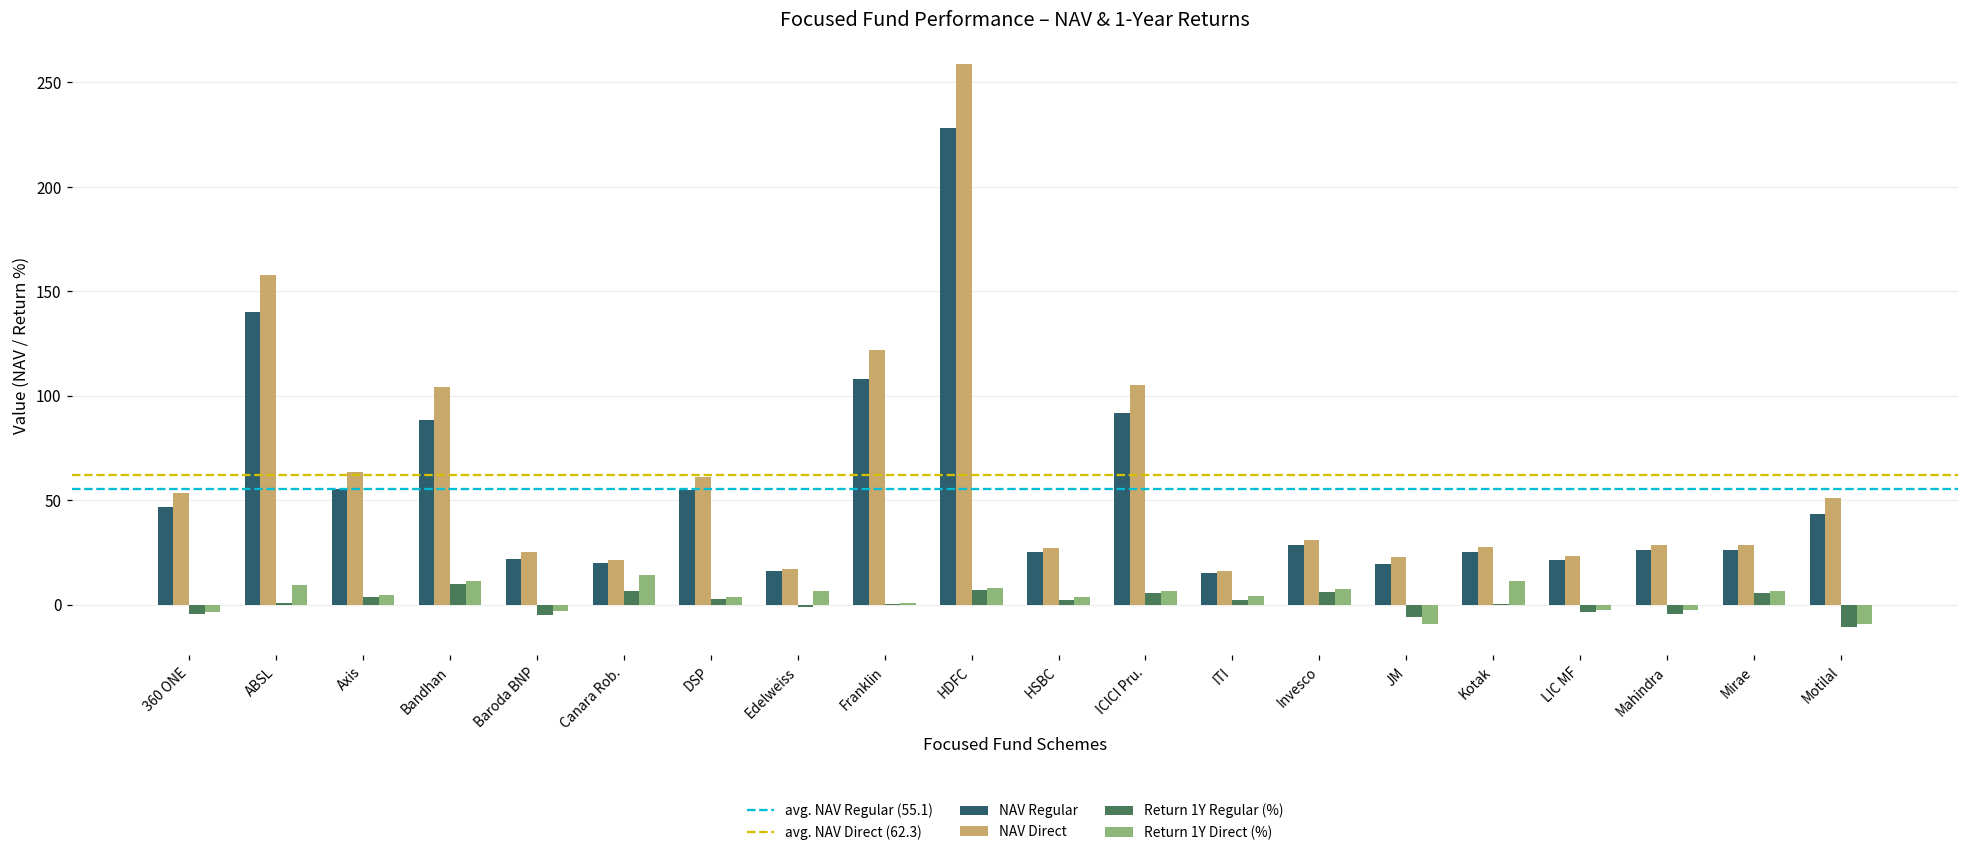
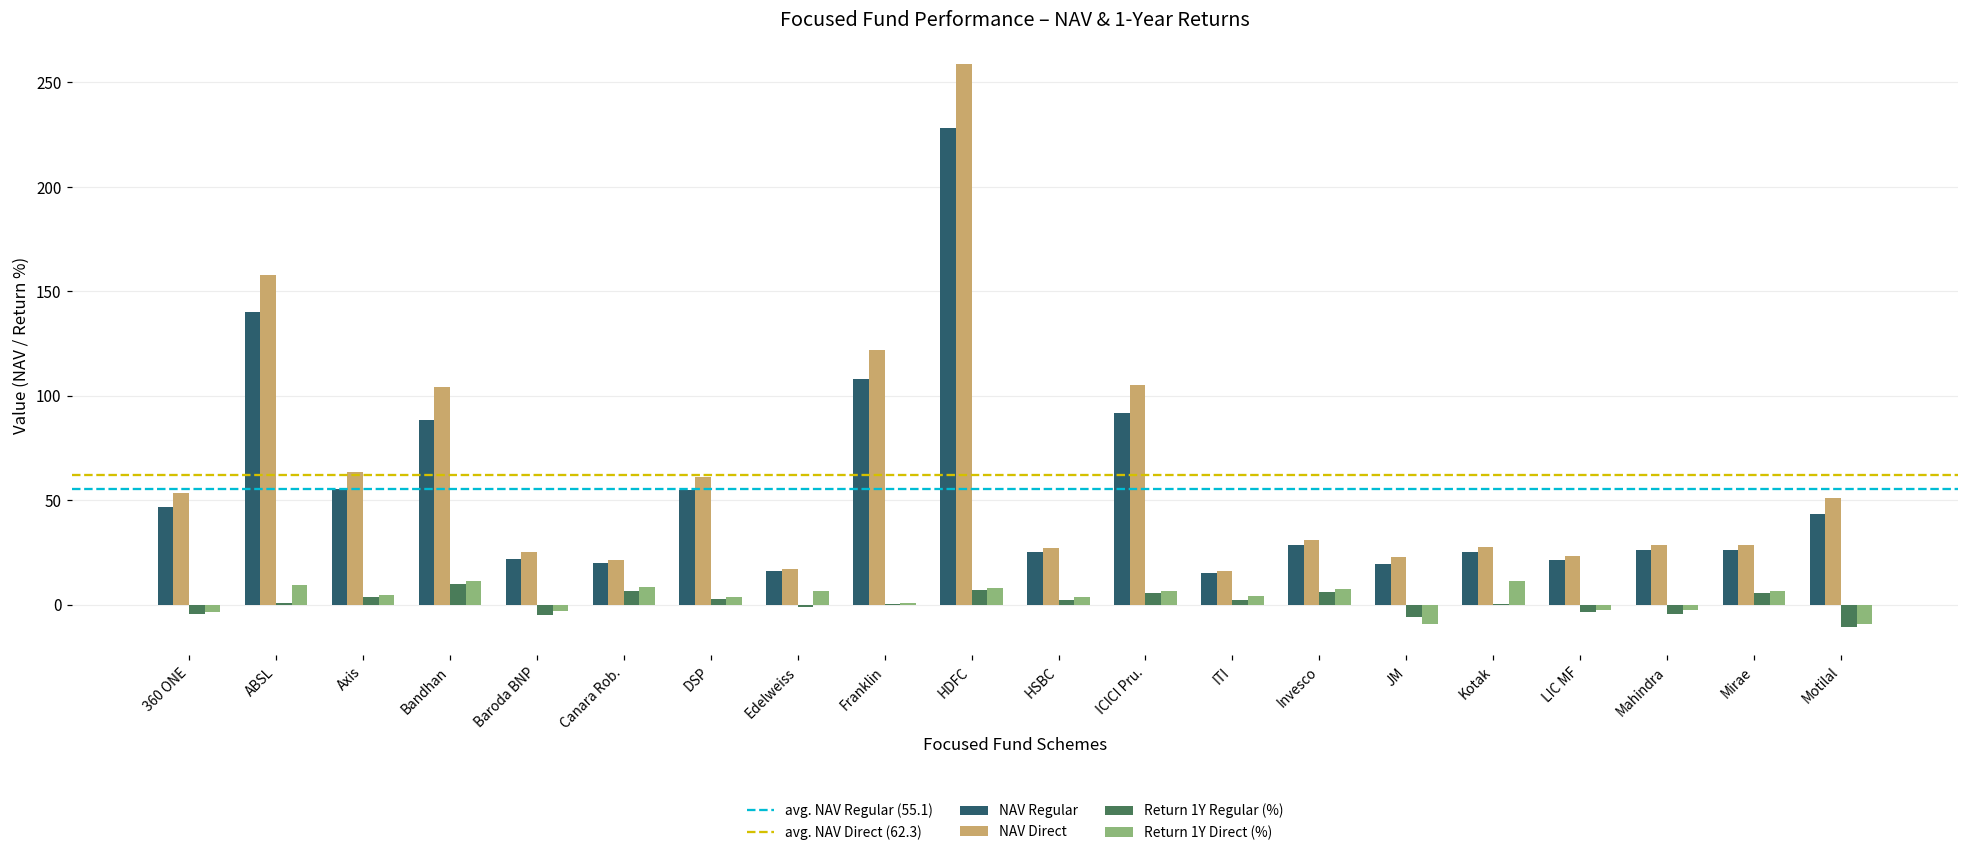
  {
    "NAV Direct": {
      "360 ONE": 53,
      "ABSL": 158,
      "Axis": 64,
      "Bandhan": 104,
      "Baroda BNP": 25,
      "Canara Rob.": 21,
      "DSP": 61,
      "Edelweiss": 17,
      "Franklin": 122,
      "HDFC": 259,
      "HSBC": 27,
      "ICICI Pru.": 105,
      "ITI": 16,
      "Invesco": 31,
      "JM": 23,
      "Kotak": 28,
      "LIC MF": 23,
      "Mahindra": 29,
      "Mirae": 28,
      "Motilal": 51
    },
    "Return 1Y Direct (%)": {
      "360 ONE": -4,
      "ABSL": 9,
      "Axis": 4,
      "Bandhan": 11,
      "Baroda BNP": -3,
-     "Canara Rob.": 14,
+     "Canara Rob.": 8,
      "DSP": 4,
      "Edelweiss": 6,
      "HDFC": 8,
      "HSBC": 3,
      "ICICI Pru.": 7,
      "ITI": 4,
      "Invesco": 8,
      "JM": -9,
      "Kotak": 11,
      "LIC MF": -3,
      "Mahindra": -3,
      "Mirae": 7,
      "Motilal": -10
    }
  }
